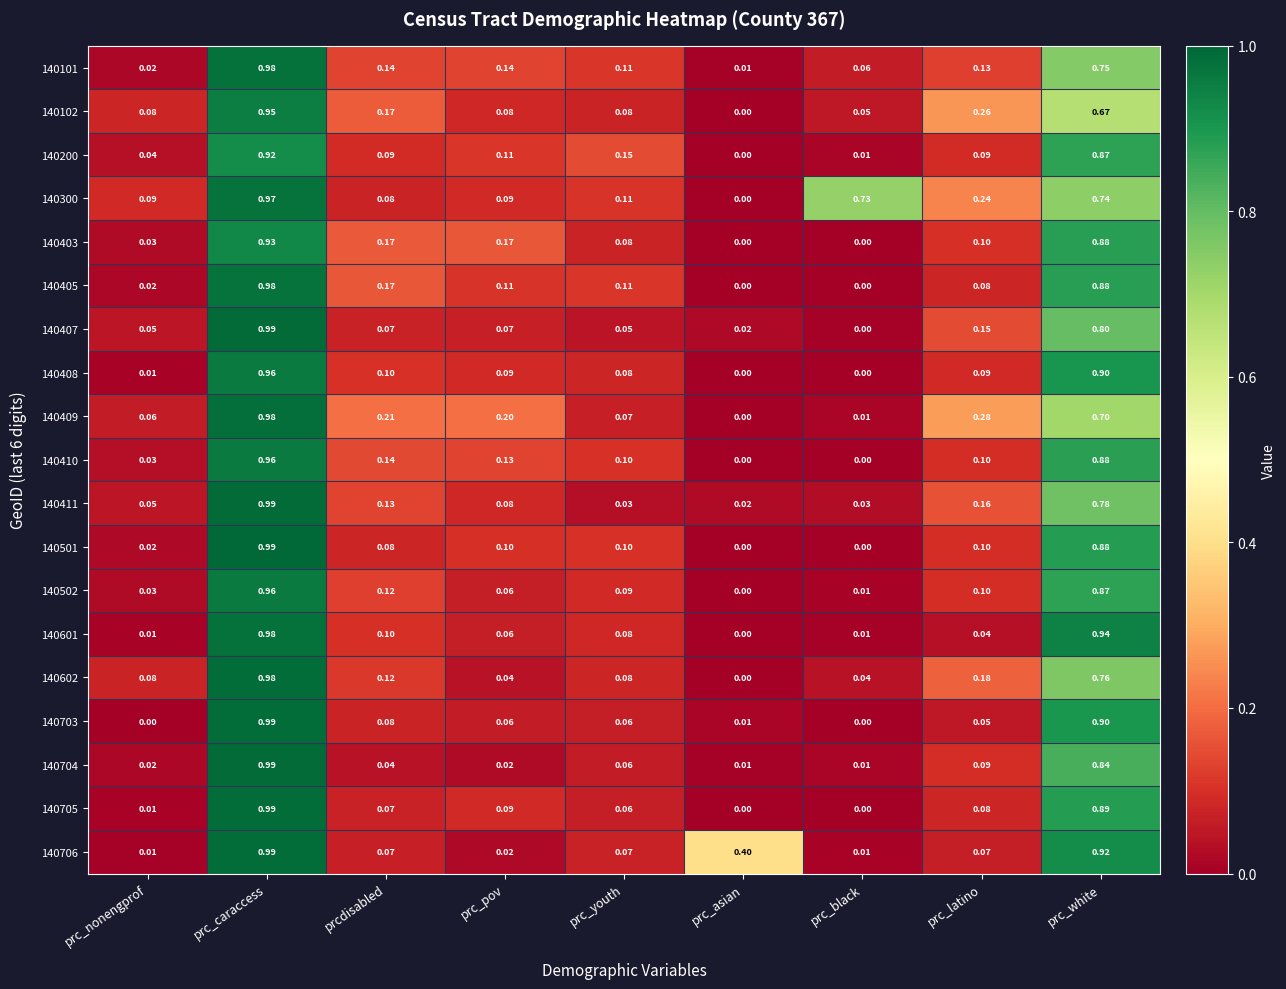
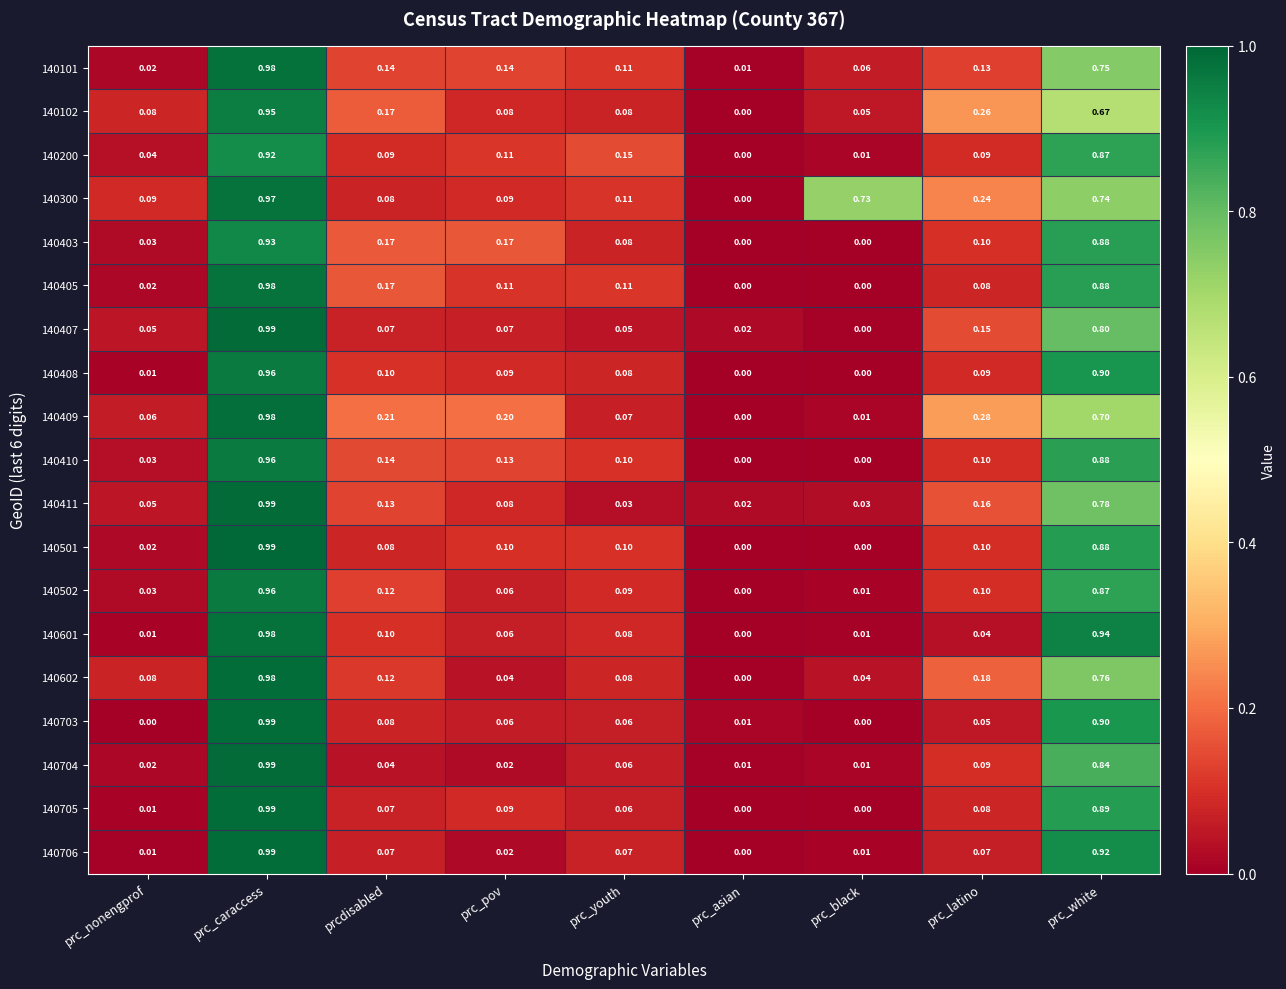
  {
    "140101": {
      "prc_nonengprof": 0.02,
      "prc_caraccess": 0.98,
      "prcdisabled": 0.14,
      "prc_pov": 0.14,
      "prc_youth": 0.11,
      "prc_asian": 0.01,
      "prc_black": 0.06,
      "prc_latino": 0.13,
      "prc_white": 0.75
    },
    "140102": {
      "prc_nonengprof": 0.08,
      "prc_caraccess": 0.95,
      "prcdisabled": 0.17,
      "prc_pov": 0.08,
      "prc_youth": 0.08,
      "prc_asian": 0.00,
      "prc_black": 0.05,
      "prc_latino": 0.26,
      "prc_white": 0.67
    },
    "140200": {
      "prc_nonengprof": 0.04,
      "prc_caraccess": 0.92,
      "prcdisabled": 0.09,
      "prc_pov": 0.11,
      "prc_youth": 0.15,
      "prc_asian": 0.00,
      "prc_black": 0.01,
      "prc_latino": 0.09,
      "prc_white": 0.87
    },
    "140300": {
      "prc_nonengprof": 0.09,
      "prc_caraccess": 0.97,
      "prcdisabled": 0.08,
      "prc_pov": 0.09,
      "prc_youth": 0.11,
      "prc_asian": 0.00,
      "prc_black": 0.73,
      "prc_latino": 0.24,
      "prc_white": 0.74
    },
    "140403": {
      "prc_nonengprof": 0.03,
      "prc_caraccess": 0.93,
      "prcdisabled": 0.17,
      "prc_pov": 0.17,
      "prc_youth": 0.08,
      "prc_asian": 0.00,
      "prc_black": 0.00,
      "prc_latino": 0.10,
      "prc_white": 0.88
    },
    "140405": {
      "prc_nonengprof": 0.02,
      "prc_caraccess": 0.98,
      "prcdisabled": 0.17,
      "prc_pov": 0.11,
      "prc_youth": 0.11,
      "prc_asian": 0.00,
      "prc_black": 0.00,
      "prc_latino": 0.08,
      "prc_white": 0.88
    },
    "140407": {
      "prc_nonengprof": 0.05,
      "prc_caraccess": 0.99,
      "prcdisabled": 0.07,
      "prc_pov": 0.07,
      "prc_youth": 0.05,
      "prc_asian": 0.02,
      "prc_black": 0.00,
      "prc_latino": 0.15,
      "prc_white": 0.80
    },
    "140408": {
      "prc_nonengprof": 0.01,
      "prc_caraccess": 0.96,
      "prcdisabled": 0.10,
      "prc_pov": 0.09,
      "prc_youth": 0.08,
      "prc_asian": 0.00,
      "prc_black": 0.00,
      "prc_latino": 0.09,
      "prc_white": 0.90
    },
    "140409": {
      "prc_nonengprof": 0.06,
      "prc_caraccess": 0.98,
      "prcdisabled": 0.21,
      "prc_pov": 0.20,
      "prc_youth": 0.07,
      "prc_asian": 0.00,
      "prc_black": 0.01,
      "prc_latino": 0.28,
      "prc_white": 0.70
    },
    "140410": {
      "prc_nonengprof": 0.03,
      "prc_caraccess": 0.96,
      "prcdisabled": 0.14,
      "prc_pov": 0.13,
      "prc_youth": 0.10,
      "prc_asian": 0.00,
      "prc_black": 0.00,
      "prc_latino": 0.10,
      "prc_white": 0.88
    },
    "140411": {
      "prc_nonengprof": 0.05,
      "prc_caraccess": 0.99,
      "prcdisabled": 0.13,
      "prc_pov": 0.08,
      "prc_youth": 0.03,
      "prc_asian": 0.02,
      "prc_black": 0.03,
      "prc_latino": 0.16,
      "prc_white": 0.78
    },
    "140501": {
      "prc_nonengprof": 0.02,
      "prc_caraccess": 0.99,
      "prcdisabled": 0.08,
      "prc_pov": 0.10,
      "prc_youth": 0.10,
      "prc_asian": 0.00,
      "prc_black": 0.00,
      "prc_latino": 0.10,
      "prc_white": 0.88
    },
    "140502": {
      "prc_nonengprof": 0.03,
      "prc_caraccess": 0.96,
      "prcdisabled": 0.12,
      "prc_pov": 0.06,
      "prc_youth": 0.09,
      "prc_asian": 0.00,
      "prc_black": 0.01,
      "prc_latino": 0.10,
      "prc_white": 0.87
    },
    "140601": {
      "prc_nonengprof": 0.01,
      "prc_caraccess": 0.98,
      "prcdisabled": 0.10,
      "prc_pov": 0.06,
      "prc_youth": 0.08,
      "prc_asian": 0.00,
      "prc_black": 0.01,
      "prc_latino": 0.04,
      "prc_white": 0.94
    },
    "140602": {
      "prc_nonengprof": 0.08,
      "prc_caraccess": 0.98,
      "prcdisabled": 0.12,
      "prc_pov": 0.04,
      "prc_youth": 0.08,
      "prc_asian": 0.00,
      "prc_black": 0.04,
      "prc_latino": 0.18,
      "prc_white": 0.76
    },
    "140703": {
      "prc_nonengprof": 0.00,
      "prc_caraccess": 0.99,
      "prcdisabled": 0.08,
      "prc_pov": 0.06,
      "prc_youth": 0.06,
      "prc_asian": 0.01,
      "prc_black": 0.00,
      "prc_latino": 0.05,
      "prc_white": 0.90
    },
    "140704": {
      "prc_nonengprof": 0.02,
      "prc_caraccess": 0.99,
      "prcdisabled": 0.04,
      "prc_pov": 0.02,
      "prc_youth": 0.06,
      "prc_asian": 0.01,
      "prc_black": 0.01,
      "prc_latino": 0.09,
      "prc_white": 0.84
    },
    "140705": {
      "prc_nonengprof": 0.01,
      "prc_caraccess": 0.99,
      "prcdisabled": 0.07,
      "prc_pov": 0.09,
      "prc_youth": 0.06,
      "prc_asian": 0.00,
      "prc_black": 0.00,
      "prc_latino": 0.08,
      "prc_white": 0.89
    },
    "140706": {
      "prc_nonengprof": 0.01,
      "prc_caraccess": 0.99,
      "prcdisabled": 0.07,
      "prc_pov": 0.02,
      "prc_youth": 0.07,
-     "prc_asian": 0.40,
+     "prc_asian": 0.00,
      "prc_black": 0.01,
      "prc_latino": 0.07,
      "prc_white": 0.92
    }
  }
